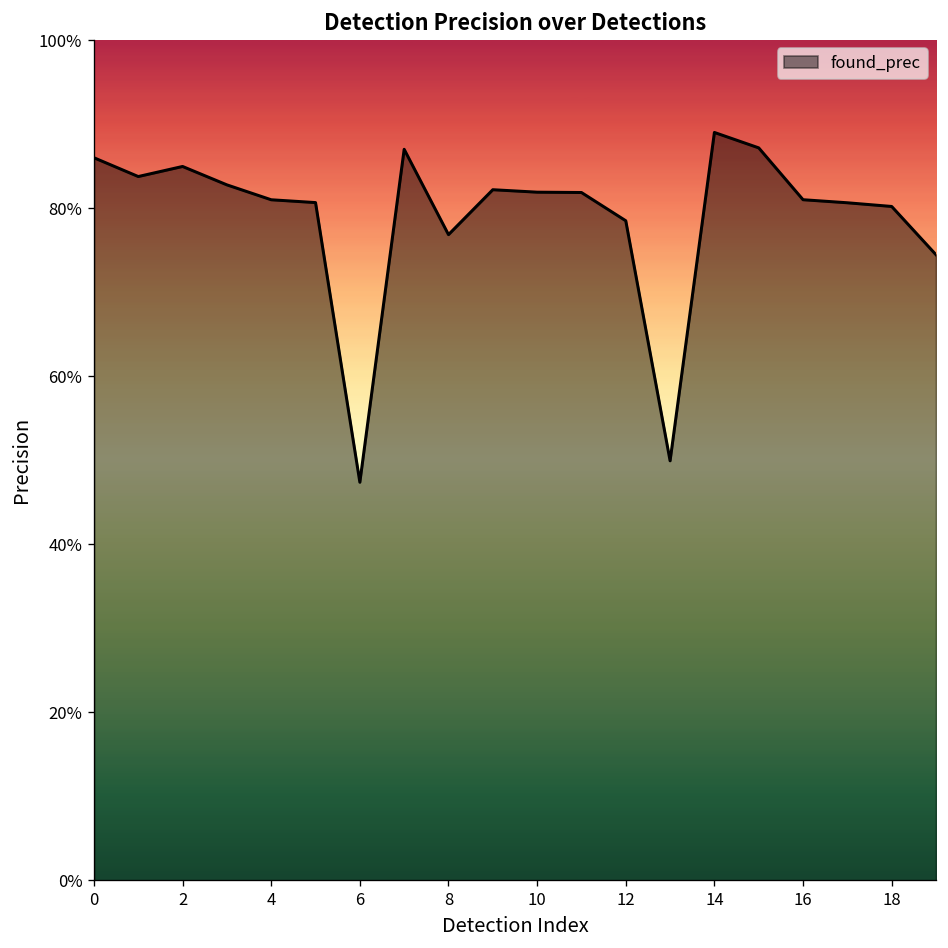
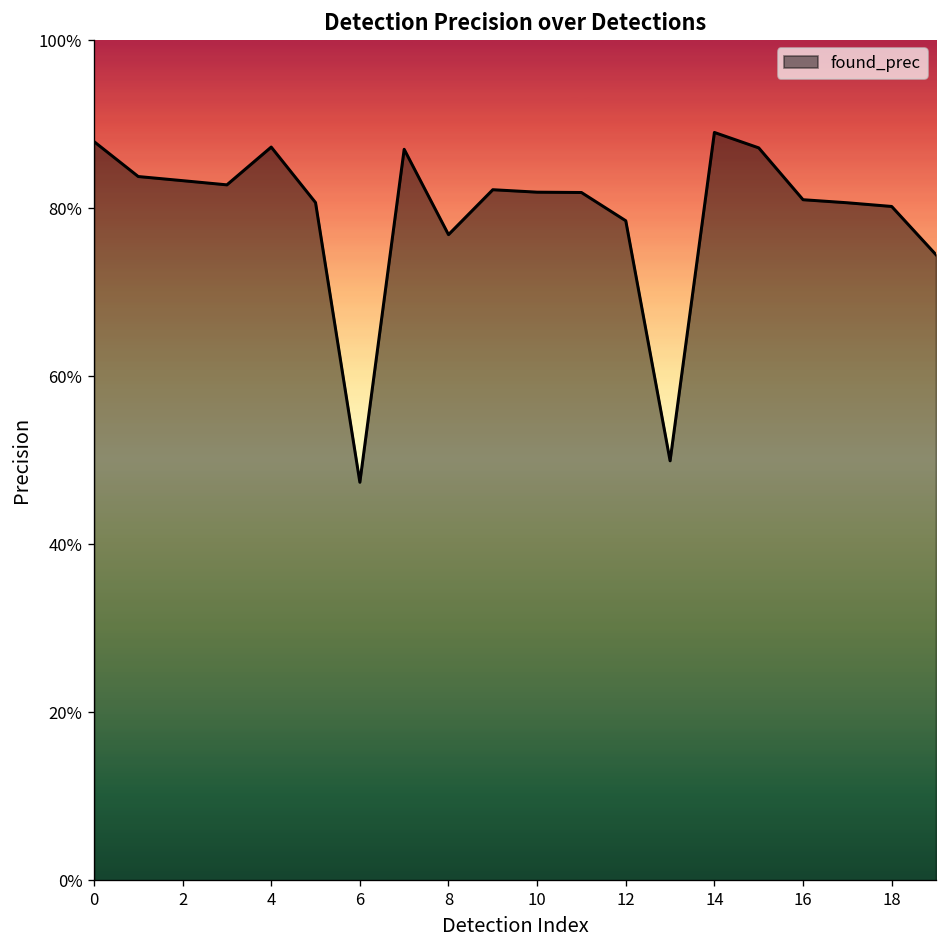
  {
-   "0": "86%",
-   "2": "85%",
-   "4": "81%",
+   "0": "88%",
+   "2": "83%",
+   "4": "87%",
    "6": "47%",
    "8": "77%",
    "10": "82%",
    "12": "78%",
    "14": "89%",
    "16": "81%",
    "18": "80%"
  }
